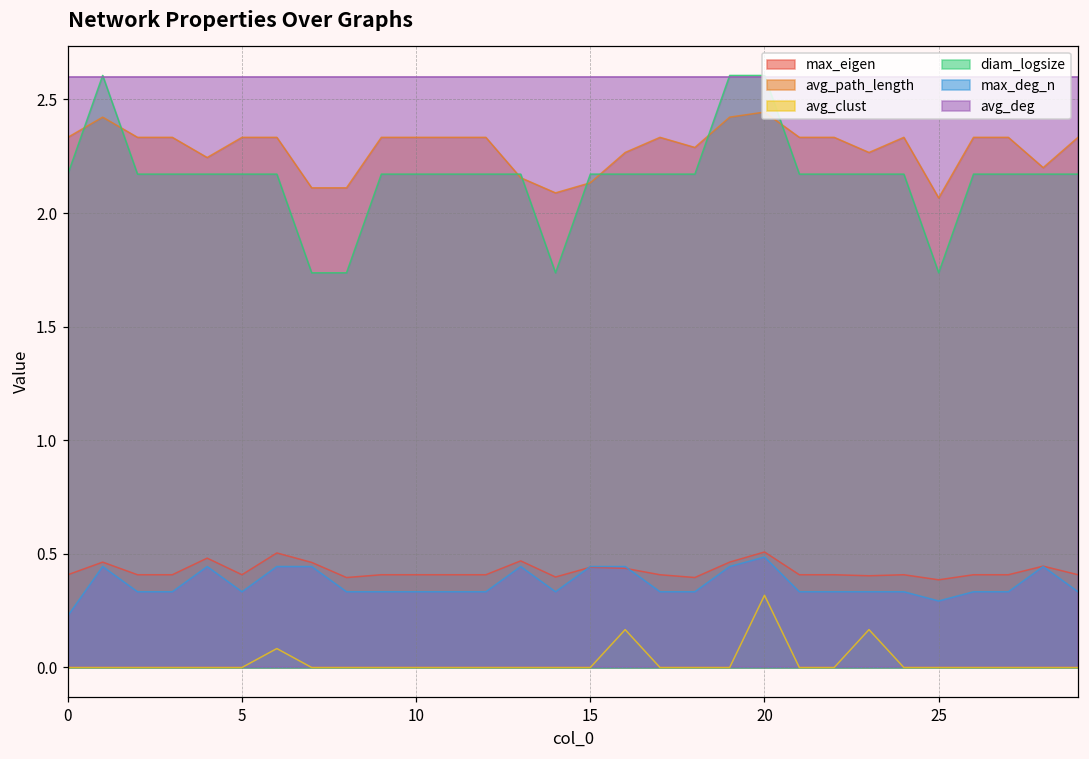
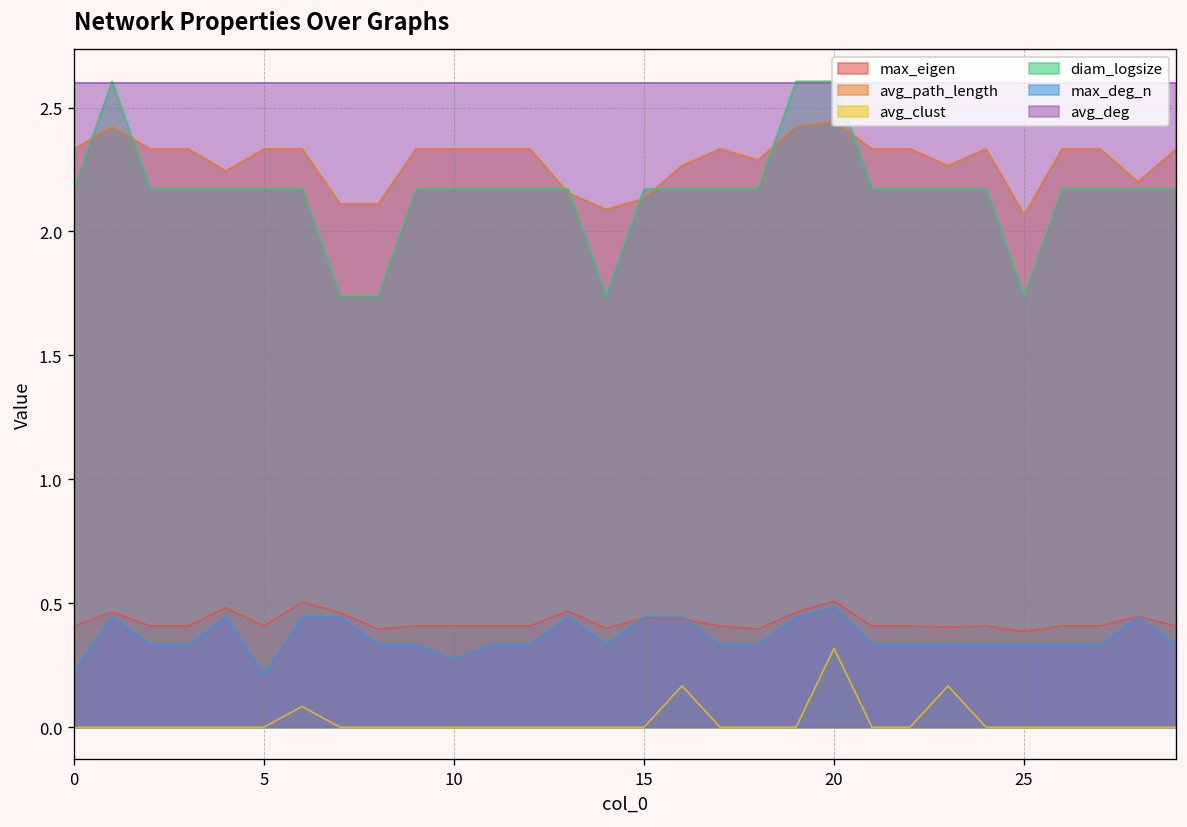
  {
    "avg_clust": {
      "0": 0.00,
      "5": 0.00,
      "10": 0.00,
      "15": 0.00,
      "20": 0.32,
      "25": 0.00
    },
    "diam_logsize": {
      "0": 2.17,
      "5": 2.17,
      "10": 2.17,
      "15": 2.17,
      "25": 1.74
    },
    "max_deg_n": {
      "0": 0.23,
-     "5": 0.33,
-     "10": 0.33,
+     "5": 0.21,
+     "10": 0.27,
      "20": 0.49,
-     "25": 0.29
+     "25": 0.33
    },
    "avg_deg": {
      "0": 2.60,
      "5": 2.60,
      "10": 2.60,
      "15": 2.60
    }
  }
